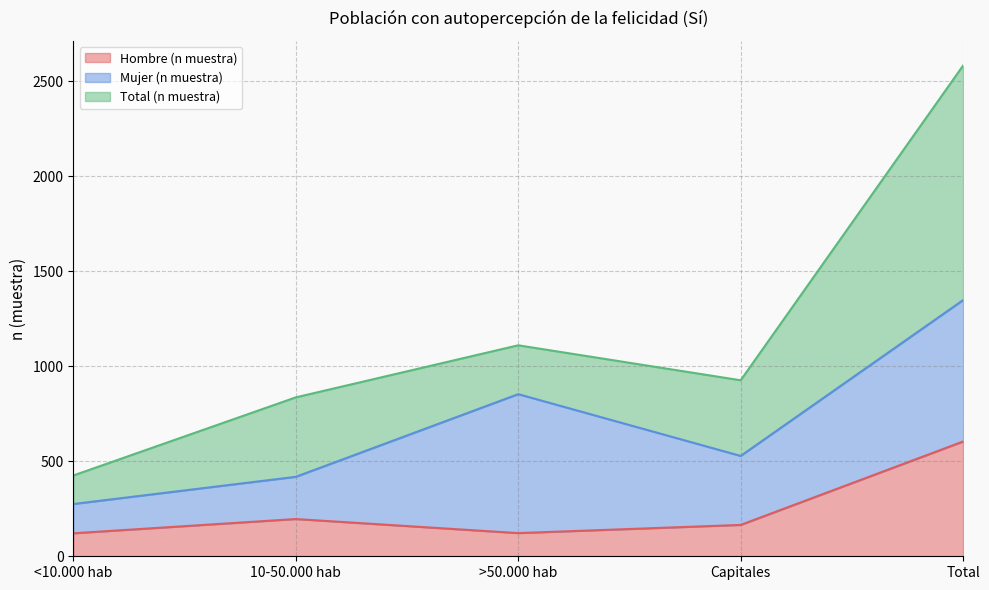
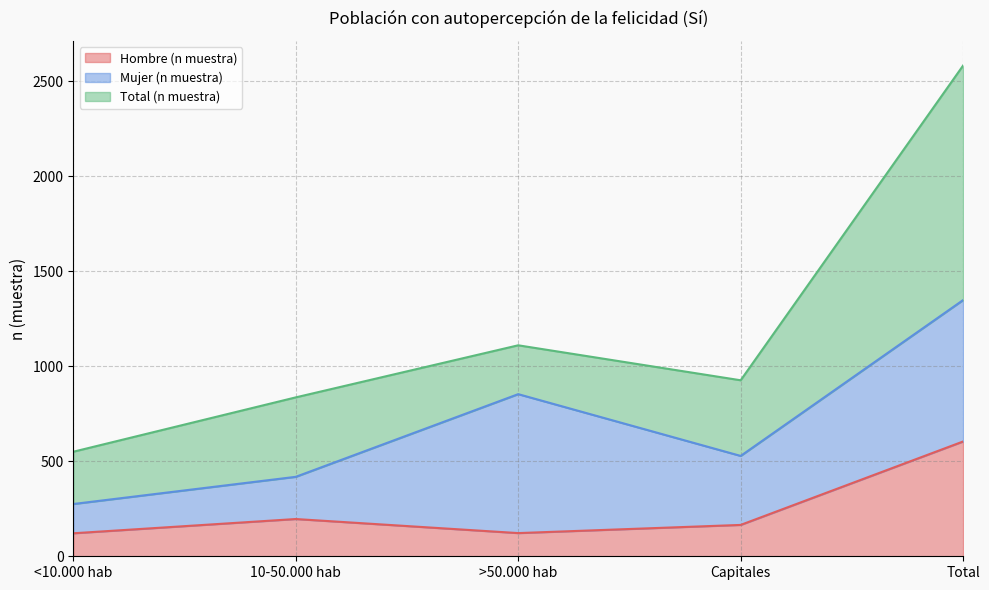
  {
    "Hombre (n muestra)": {
      "<10.000 hab": 120,
      "10-50.000 hab": 200,
      ">50.000 hab": 120,
      "Capitales": 170,
      "Total": 600
    },
    "Mujer (n muestra)": {
      "<10.000 hab": 150,
      "10-50.000 hab": 220,
      ">50.000 hab": 730,
      "Capitales": 360,
      "Total": 740
    },
    "Total (n muestra)": {
-     "<10.000 hab": 150,
+     "<10.000 hab": 280,
      "10-50.000 hab": 420,
      ">50.000 hab": 260,
      "Capitales": 400,
      "Total": 1230
    }
  }
